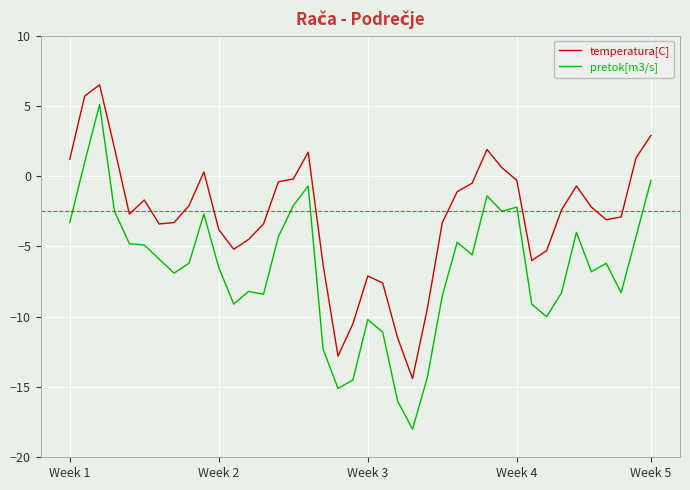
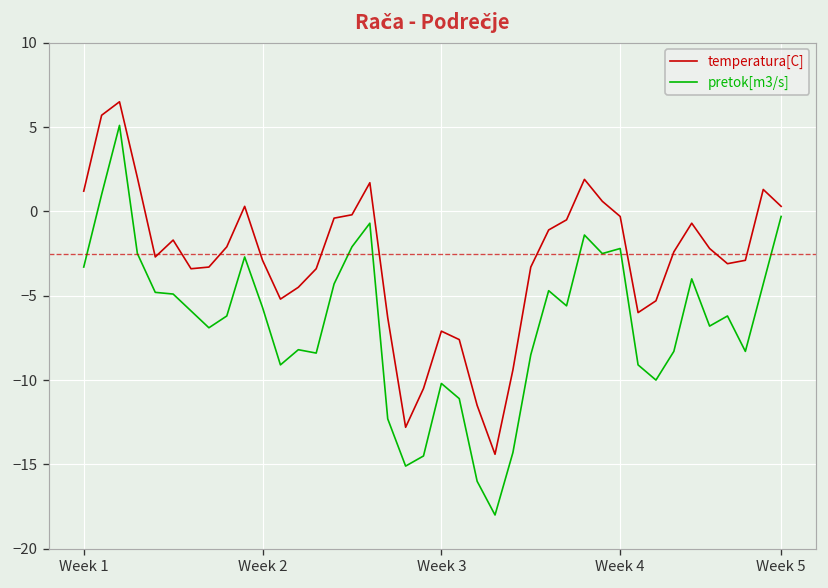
  {
    "temperatura[C]": {
      "Week 1": 1.2,
-     "Week 2": -3.8,
+     "Week 2": -2.9,
      "Week 3": -7.1,
      "Week 4": -0.3,
-     "Week 5": 2.9
+     "Week 5": 0.3
    },
    "pretok[m3/s]": {
      "Week 1": -3.3,
-     "Week 2": -6.5,
+     "Week 2": -5.7,
      "Week 3": -10.2,
      "Week 4": -2.2,
      "Week 5": -0.3
    }
  }
